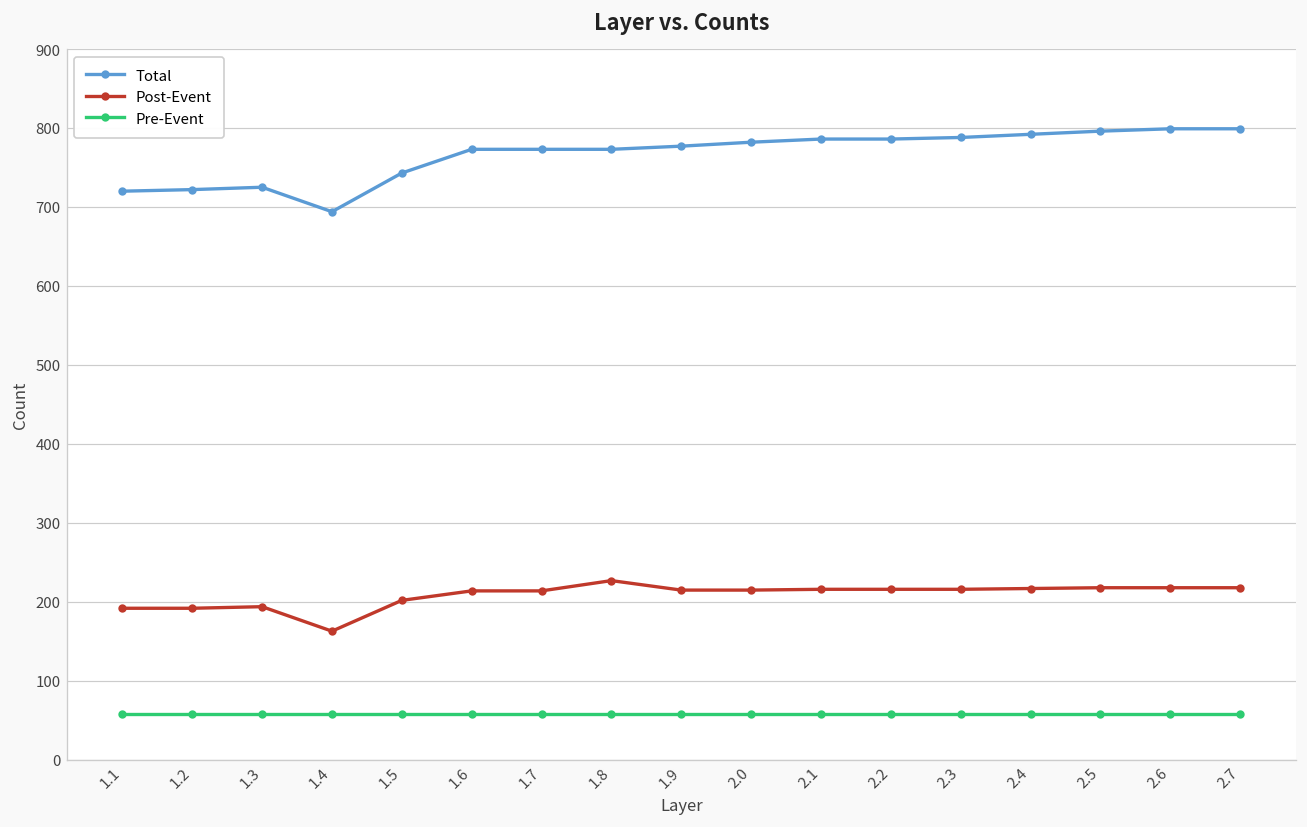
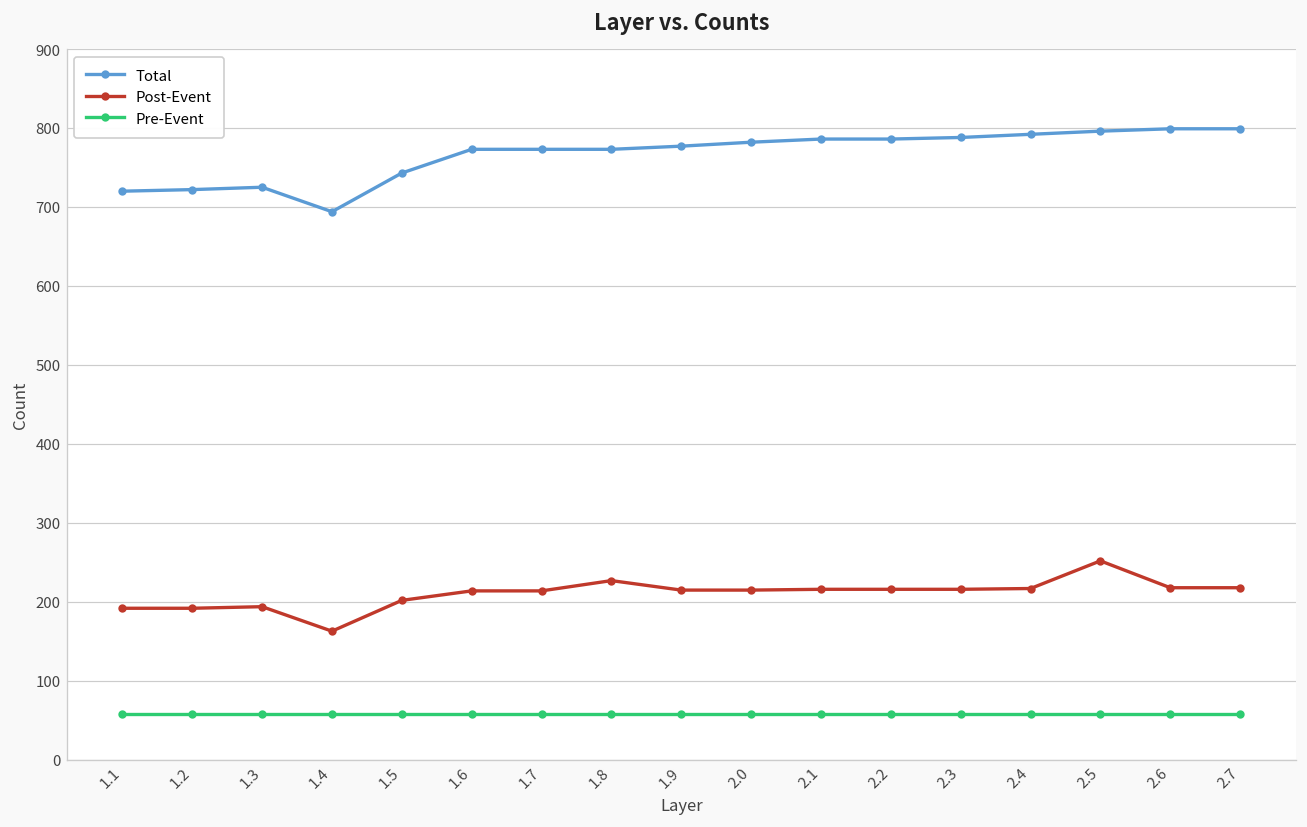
  {
    "Total": {
      "1.1": 720,
      "1.2": 720,
      "1.3": 730,
      "1.4": 690,
      "1.5": 740,
      "1.6": 770,
      "1.7": 770,
      "1.8": 770,
      "1.9": 780,
      "2.0": 780,
      "2.1": 790,
      "2.2": 790,
      "2.3": 790,
      "2.4": 790,
      "2.5": 800,
      "2.6": 800,
      "2.7": 800
    },
    "Post-Event": {
      "1.1": 190,
      "1.2": 190,
      "1.3": 190,
      "1.4": 160,
      "1.5": 200,
      "1.6": 210,
      "1.7": 210,
      "1.8": 230,
      "1.9": 220,
      "2.0": 220,
      "2.1": 220,
      "2.2": 220,
      "2.3": 220,
      "2.4": 220,
-     "2.5": 220,
+     "2.5": 250,
      "2.6": 220,
      "2.7": 220
    },
    "Pre-Event": {
      "1.1": 60,
      "1.2": 60,
      "1.3": 60,
      "1.4": 60,
      "1.5": 60,
      "1.6": 60,
      "1.7": 60,
      "1.8": 60,
      "1.9": 60,
      "2.0": 60,
      "2.1": 60,
      "2.2": 60,
      "2.3": 60,
      "2.4": 60,
      "2.5": 60,
      "2.6": 60,
      "2.7": 60
    }
  }
